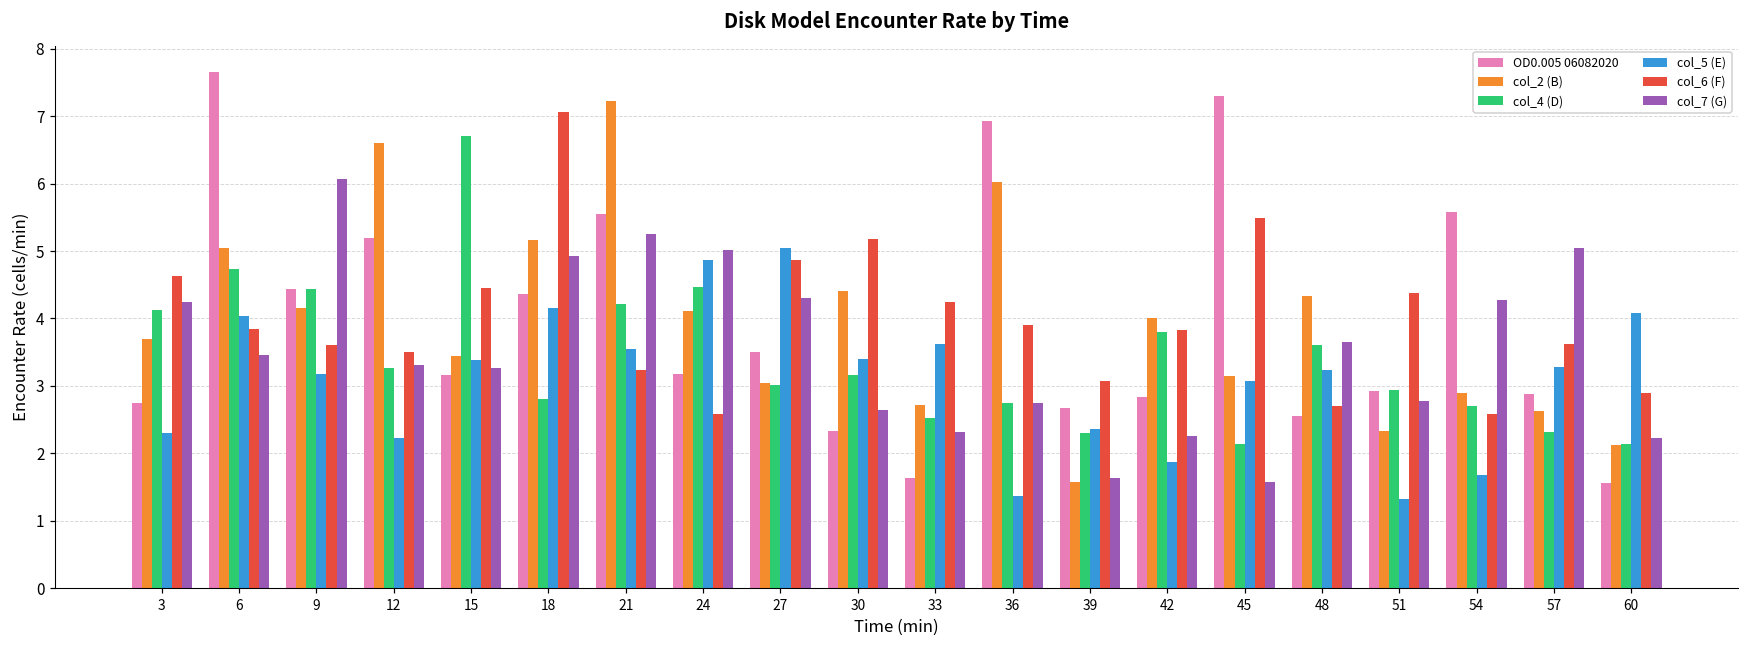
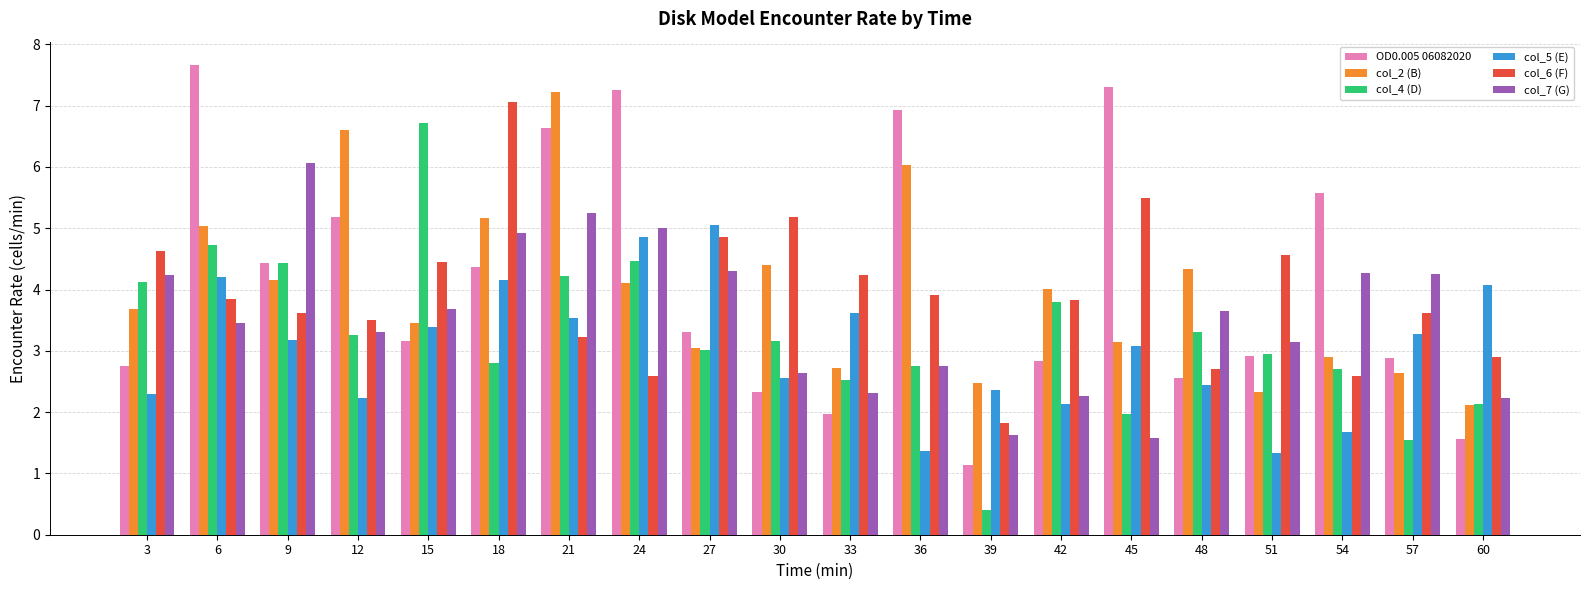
  {
    "OD0.005 06082020": {
      "3": 2.8,
      "6": 7.7,
      "9": 4.4,
      "12": 5.2,
      "15": 3.2,
      "18": 4.4,
-     "21": 5.6,
-     "24": 3.2,
-     "27": 3.5,
+     "21": 6.6,
+     "24": 7.3,
+     "27": 3.3,
      "30": 2.3,
-     "33": 1.6,
+     "33": 2.0,
      "36": 6.9,
-     "39": 2.7,
+     "39": 1.1,
      "42": 2.8,
      "45": 7.3,
      "48": 2.6,
      "51": 2.9,
      "54": 5.6,
      "57": 2.9,
      "60": 1.6
    },
    "col_2 (B)": {
      "3": 3.7,
      "6": 5.0,
      "9": 4.2,
      "12": 6.6,
      "15": 3.5,
      "18": 5.2,
      "21": 7.2,
      "24": 4.1,
      "27": 3.0,
      "30": 4.4,
      "33": 2.7,
      "36": 6.0,
-     "39": 1.6,
+     "39": 2.5,
      "42": 4.0,
      "45": 3.2,
      "48": 4.3,
      "51": 2.3,
      "54": 2.9,
      "57": 2.6,
      "60": 2.1
    },
    "col_4 (D)": {
      "3": 4.1,
      "6": 4.7,
      "9": 4.4,
      "12": 3.3,
      "15": 6.7,
      "18": 2.8,
      "21": 4.2,
      "24": 4.5,
      "27": 3.0,
      "30": 3.2,
      "33": 2.5,
      "36": 2.8,
-     "39": 2.3,
+     "39": 0.4,
      "42": 3.8,
-     "45": 2.1,
-     "48": 3.6,
+     "45": 2.0,
+     "48": 3.3,
      "51": 2.9,
      "54": 2.7,
-     "57": 2.3,
+     "57": 1.5,
      "60": 2.1
    },
    "col_5 (E)": {
      "3": 2.3,
-     "6": 4.0,
+     "6": 4.2,
      "9": 3.2,
      "12": 2.2,
      "15": 3.4,
      "18": 4.2,
      "21": 3.5,
      "24": 4.9,
      "27": 5.1,
-     "30": 3.4,
+     "30": 2.6,
      "33": 3.6,
      "36": 1.4,
      "39": 2.4,
-     "42": 1.9,
+     "42": 2.1,
      "45": 3.1,
-     "48": 3.2,
+     "48": 2.5,
      "51": 1.3,
      "54": 1.7,
      "57": 3.3,
      "60": 4.1
    },
    "col_6 (F)": {
      "3": 4.6,
      "6": 3.8,
      "9": 3.6,
      "12": 3.5,
      "15": 4.5,
      "18": 7.1,
      "21": 3.2,
      "24": 2.6,
      "27": 4.9,
      "30": 5.2,
      "33": 4.2,
      "36": 3.9,
-     "39": 3.1,
+     "39": 1.8,
      "42": 3.8,
      "45": 5.5,
      "48": 2.7,
-     "51": 4.4,
+     "51": 4.6,
      "54": 2.6,
      "57": 3.6,
      "60": 2.9
    },
    "col_7 (G)": {
      "3": 4.2,
      "6": 3.5,
      "9": 6.1,
      "12": 3.3,
-     "15": 3.3,
+     "15": 3.7,
      "18": 4.9,
      "21": 5.3,
      "24": 5.0,
      "27": 4.3,
      "30": 2.6,
      "33": 2.3,
      "36": 2.8,
      "39": 1.6,
      "42": 2.3,
      "45": 1.6,
      "48": 3.7,
-     "51": 2.8,
+     "51": 3.1,
      "54": 4.3,
-     "57": 5.1,
+     "57": 4.3,
      "60": 2.2
    }
  }
